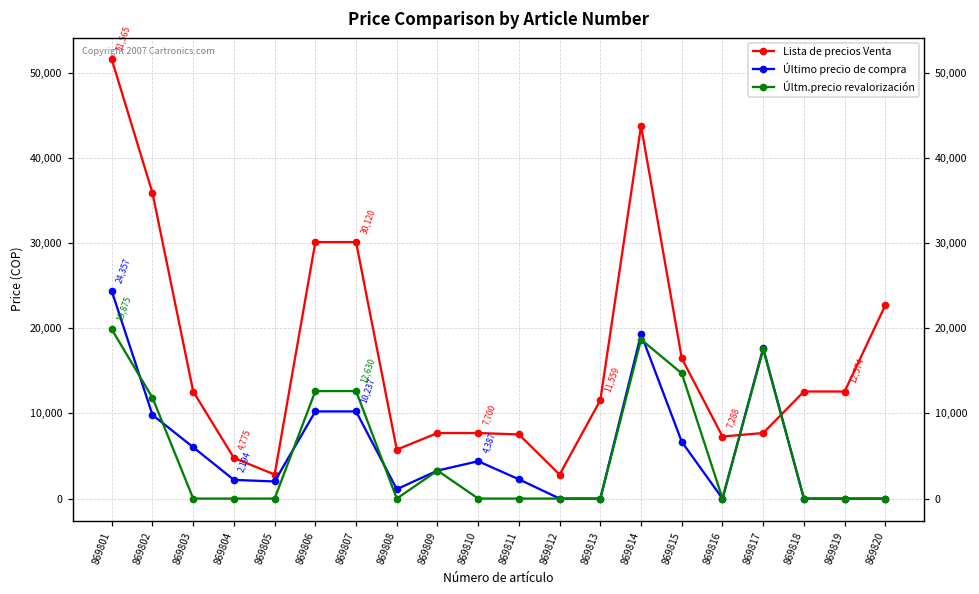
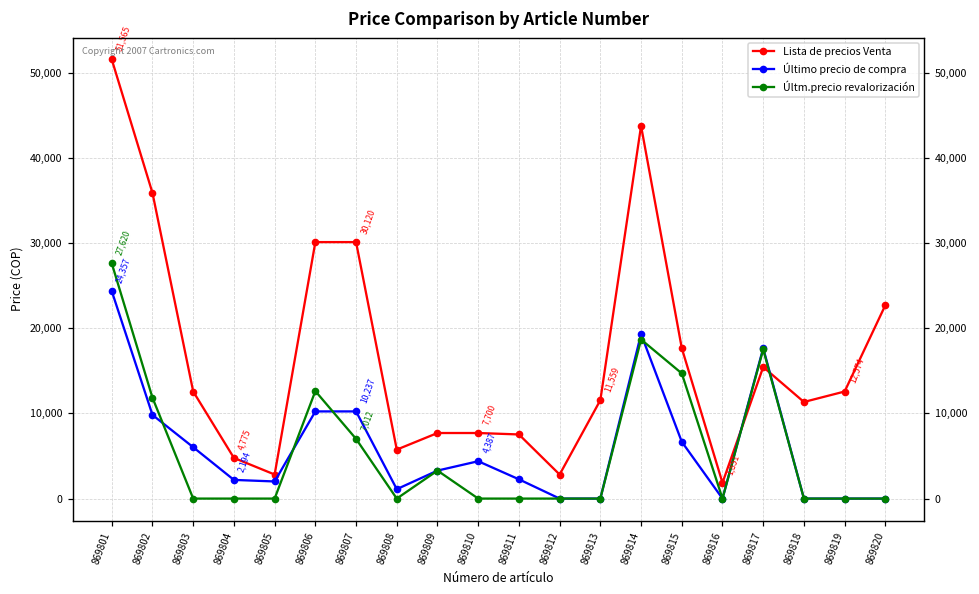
  {
    "Lista de precios Venta": {
      "869804": "4,775",
      "869807": "30,120",
      "869810": "7,700",
      "869813": "11,559",
-     "869815": "16,000",
-     "869816": "7,288",
-     "869817": "8,000",
-     "869818": "13,000",
+     "869815": "18,000",
+     "869816": "1,851",
+     "869817": "15,000",
+     "869818": "11,000",
      "869819": "12,574"
    },
    "Último precio de compra": {
      "869801": "24,357",
      "869804": "2,194",
      "869810": "4,387"
    },
    "Últm.precio revalorización": {
-     "869801": "19,875",
-     "869807": "12,630"
+     "869801": "27,620",
+     "869807": "7,012"
    }
  }
